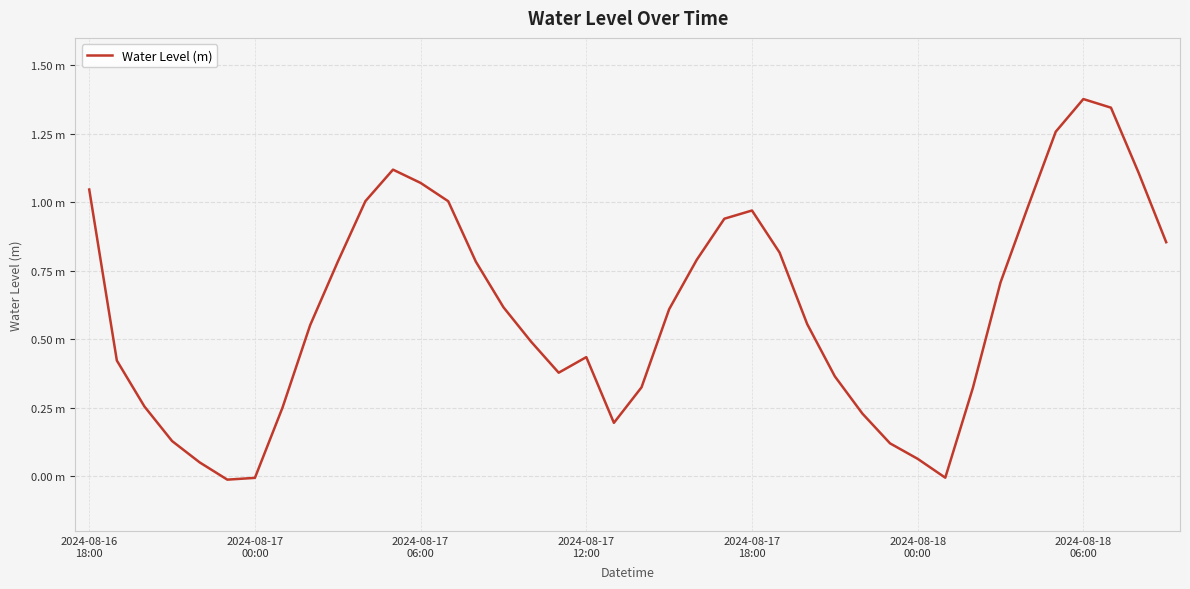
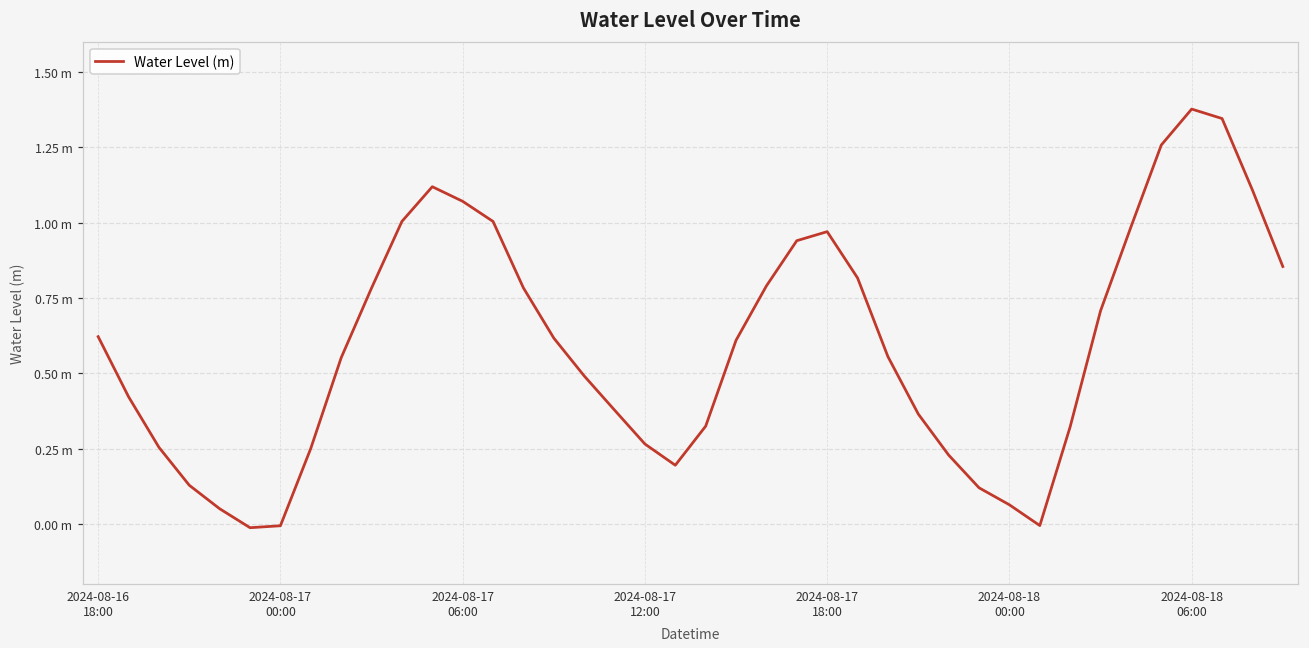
  {
-   "2024-08-16 18:00": "1.05 m",
+   "2024-08-16 18:00": "0.62 m",
    "2024-08-17 00:00": "-0.01 m",
    "2024-08-17 06:00": "1.07 m",
-   "2024-08-17 12:00": "0.44 m",
+   "2024-08-17 12:00": "0.27 m",
    "2024-08-17 18:00": "0.97 m",
    "2024-08-18 00:00": "0.06 m",
    "2024-08-18 06:00": "1.38 m"
  }
